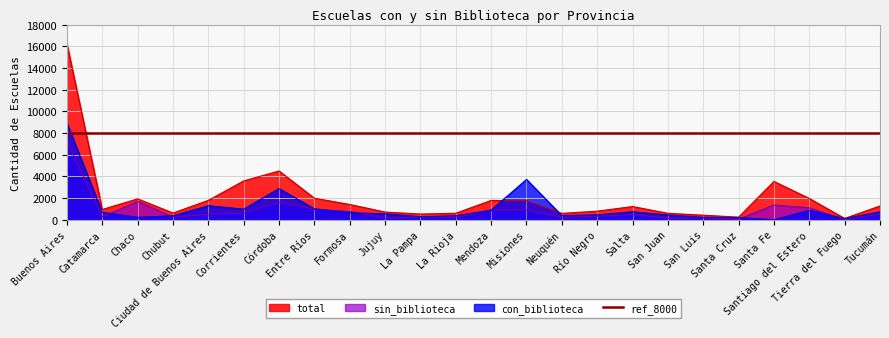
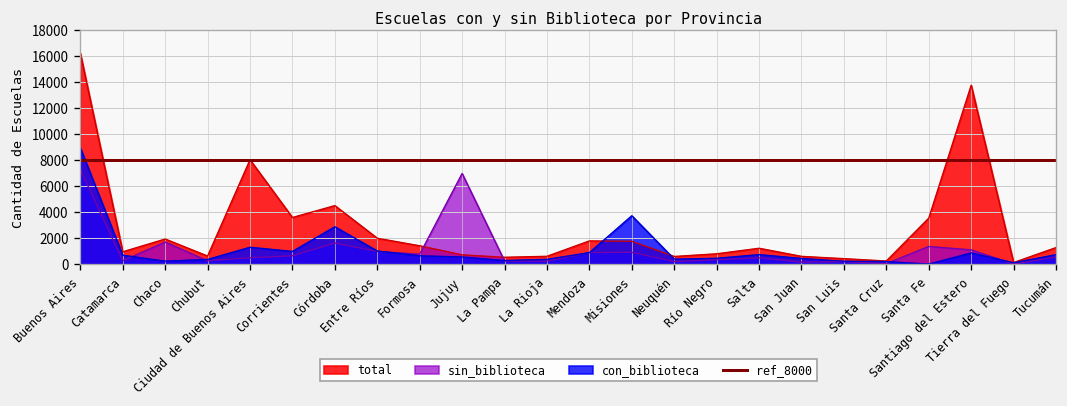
  {
    "total": {
      "Buenos Aires": 16200,
      "Catamarca": 1000,
      "Chaco": 1900,
      "Chubut": 600,
-     "Ciudad de Buenos Aires": 1800,
+     "Ciudad de Buenos Aires": 8000,
      "Corrientes": 3600,
      "Córdoba": 4500,
      "Entre Ríos": 2000,
      "Formosa": 1400,
      "La Pampa": 500,
      "Mendoza": 1800,
      "Misiones": 1800,
      "Río Negro": 800,
      "Salta": 1200,
      "Santa Fe": 3500,
-     "Santiago del Estero": 2000,
+     "Santiago del Estero": 13800,
      "Tucumán": 1300
    },
    "sin_biblioteca": {
      "Buenos Aires": 7300,
      "Catamarca": 300,
      "Chaco": 1700,
      "Ciudad de Buenos Aires": 500,
      "Corrientes": 600,
      "Córdoba": 1600,
-     "Jujuy": 200,
+     "Jujuy": 7000,
      "Misiones": 900,
      "Salta": 500,
      "San Juan": 200,
      "Santa Fe": 1400
    },
    "con_biblioteca": {
      "Buenos Aires": 8900,
      "Catamarca": 700,
      "Chaco": 200,
      "Ciudad de Buenos Aires": 1300,
      "Corrientes": 1000,
      "Córdoba": 2900,
      "Misiones": 3700,
      "Salta": 700,
      "Santa Fe": 0
    }
  }
